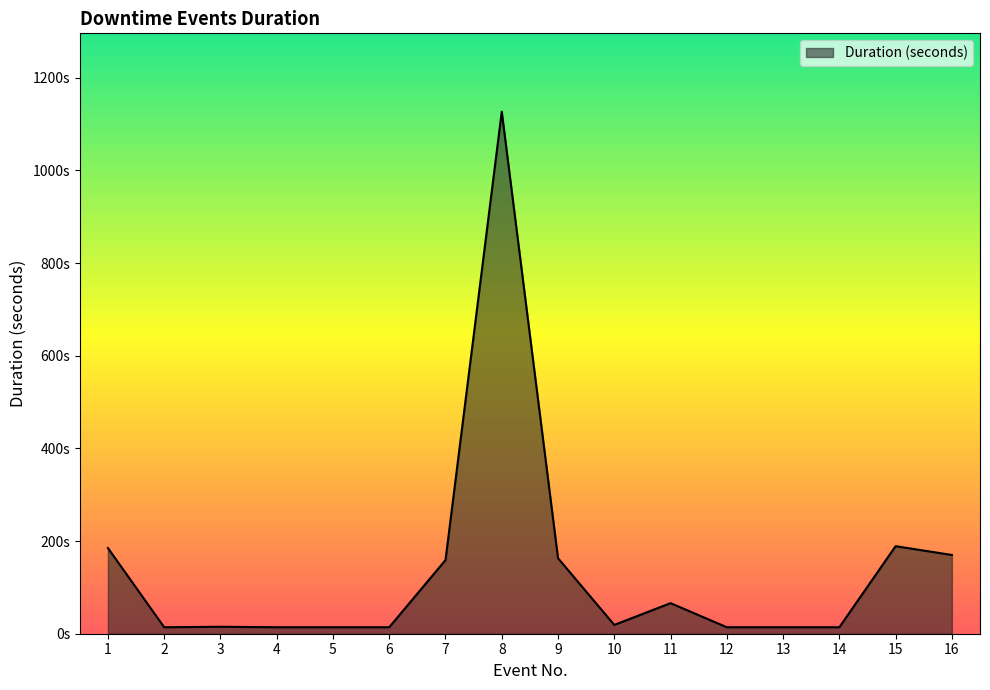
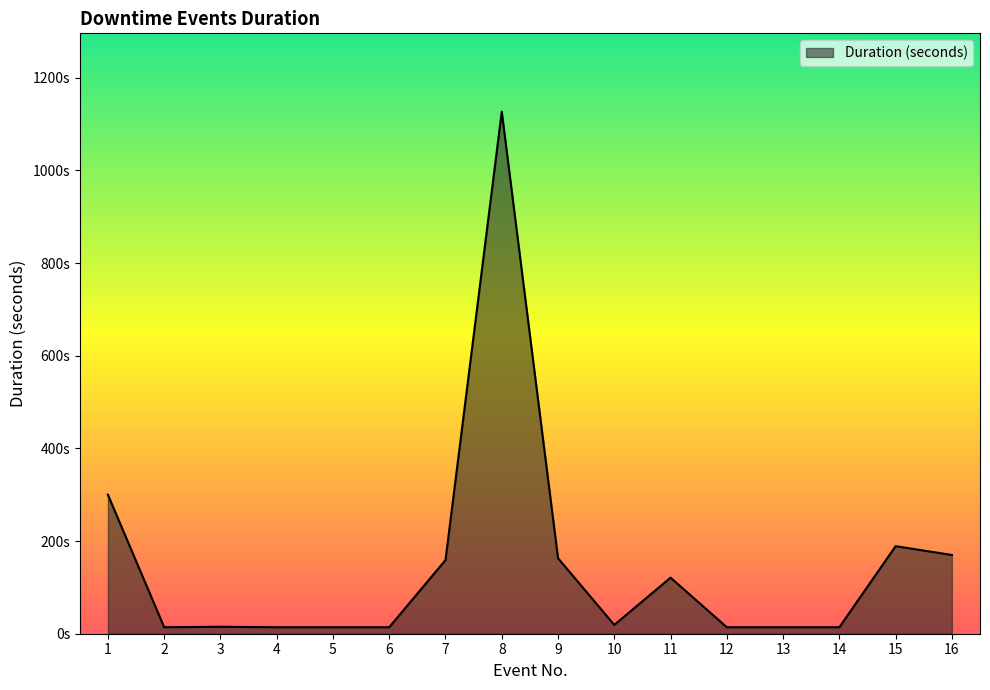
  {
-   "1": "190s",
+   "1": "300s",
    "2": "10s",
    "3": "20s",
    "4": "10s",
    "5": "10s",
    "6": "10s",
    "7": "160s",
    "8": "1130s",
    "9": "160s",
    "10": "20s",
-   "11": "70s",
+   "11": "120s",
    "12": "10s",
    "13": "10s",
    "14": "10s",
    "15": "190s",
    "16": "170s"
  }
